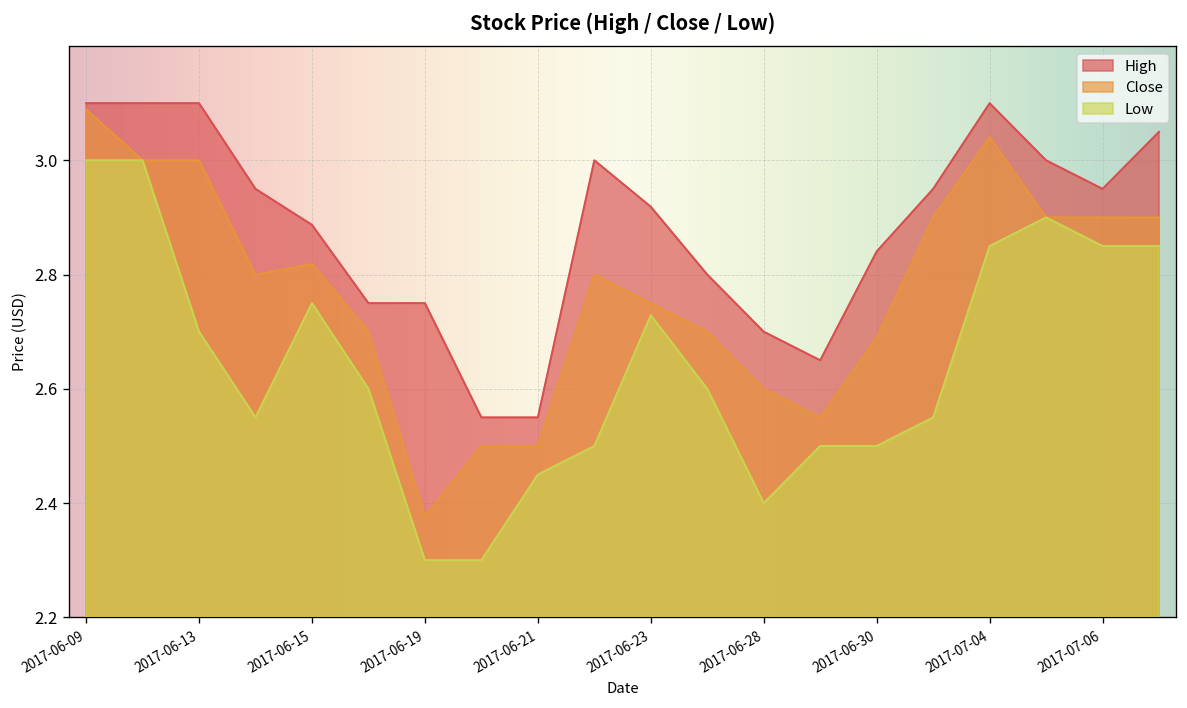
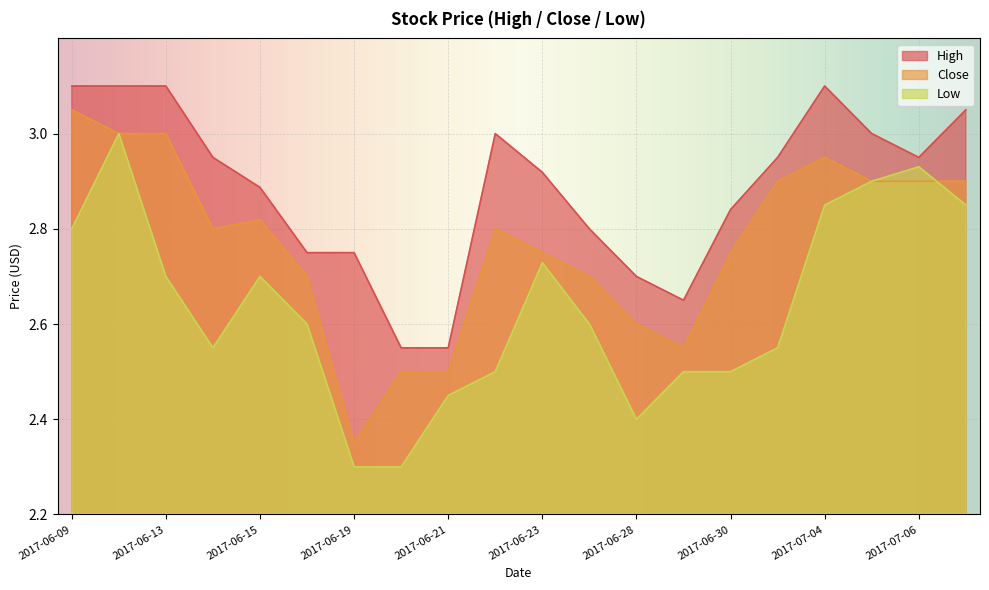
  {
    "High": {
      "2017-06-09": 3.10,
      "2017-06-13": 3.10,
      "2017-06-15": 2.89,
      "2017-06-19": 2.75,
      "2017-06-21": 2.55,
      "2017-06-23": 2.92,
      "2017-06-28": 2.70,
      "2017-06-30": 2.84,
      "2017-07-04": 3.10,
      "2017-07-06": 2.95
    },
    "Close": {
-     "2017-06-09": 3.09,
+     "2017-06-09": 3.05,
      "2017-06-13": 3.00,
      "2017-06-15": 2.82,
-     "2017-06-19": 2.38,
+     "2017-06-19": 2.35,
      "2017-06-21": 2.50,
      "2017-06-23": 2.75,
      "2017-06-28": 2.60,
-     "2017-06-30": 2.69,
-     "2017-07-04": 3.04,
+     "2017-06-30": 2.75,
+     "2017-07-04": 2.95,
      "2017-07-06": 2.90
    },
    "Low": {
-     "2017-06-09": 3.0,
+     "2017-06-09": 2.8,
      "2017-06-13": 2.70,
-     "2017-06-15": 2.75,
+     "2017-06-15": 2.70,
      "2017-06-19": 2.30,
      "2017-06-21": 2.45,
      "2017-06-23": 2.73,
      "2017-06-28": 2.40,
      "2017-06-30": 2.50,
      "2017-07-04": 2.85,
-     "2017-07-06": 2.85
+     "2017-07-06": 2.93
    }
  }
